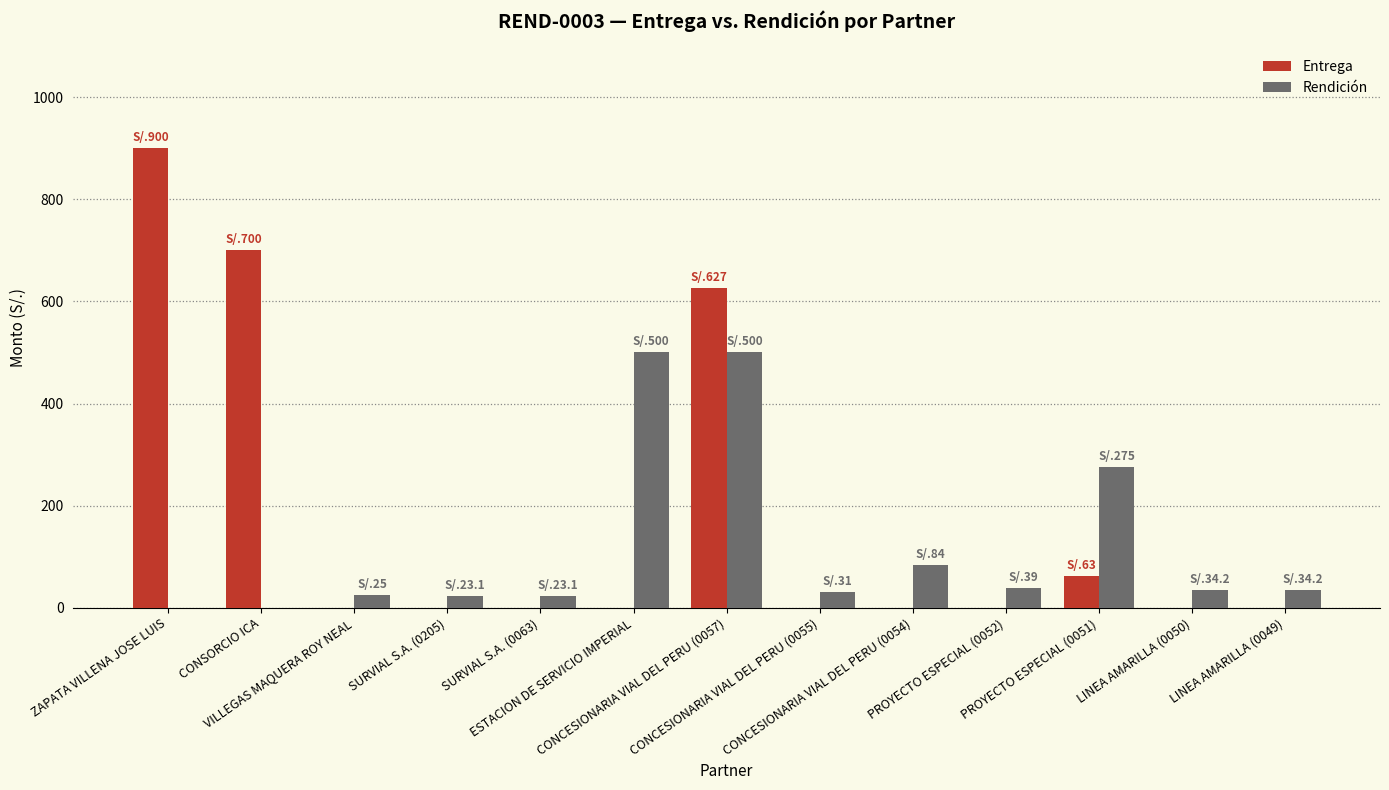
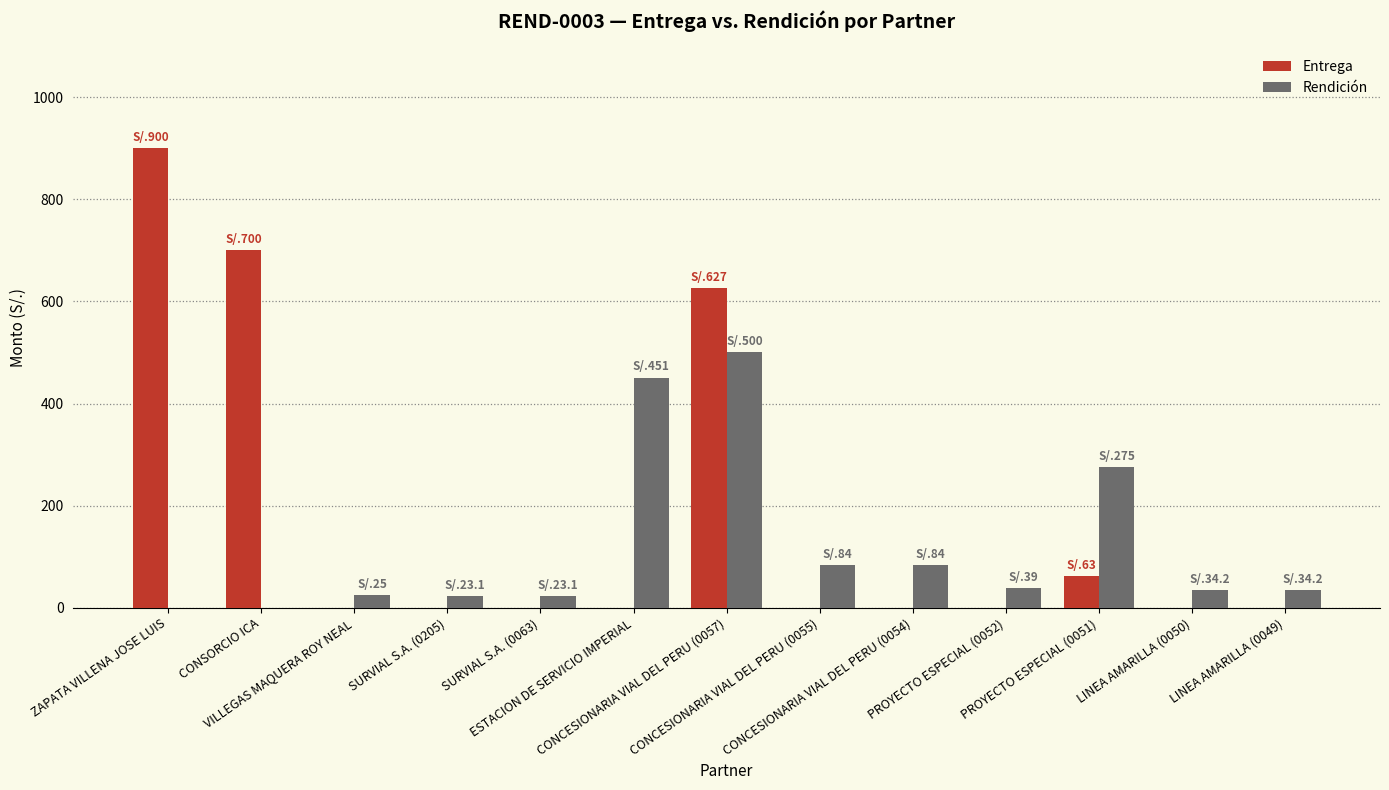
  {
    "Entrega": {
      "ZAPATA VILLENA JOSE LUIS": 900,
      "CONSORCIO ICA": 700,
      "CONCESIONARIA VIAL DEL PERU (0057)": 627,
      "PROYECTO ESPECIAL (0051)": 63
    },
    "Rendición": {
      "VILLEGAS MAQUERA ROY NEAL": 25,
      "SURVIAL S.A. (0205)": 23.1,
      "SURVIAL S.A. (0063)": 23.1,
-     "ESTACION DE SERVICIO IMPERIAL": 500,
+     "ESTACION DE SERVICIO IMPERIAL": 451,
      "CONCESIONARIA VIAL DEL PERU (0057)": 500,
-     "CONCESIONARIA VIAL DEL PERU (0055)": 31,
+     "CONCESIONARIA VIAL DEL PERU (0055)": 84,
      "CONCESIONARIA VIAL DEL PERU (0054)": 84,
      "PROYECTO ESPECIAL (0052)": 39,
      "PROYECTO ESPECIAL (0051)": 275,
      "LINEA AMARILLA (0050)": 34.2,
      "LINEA AMARILLA (0049)": 34.2
    }
  }
